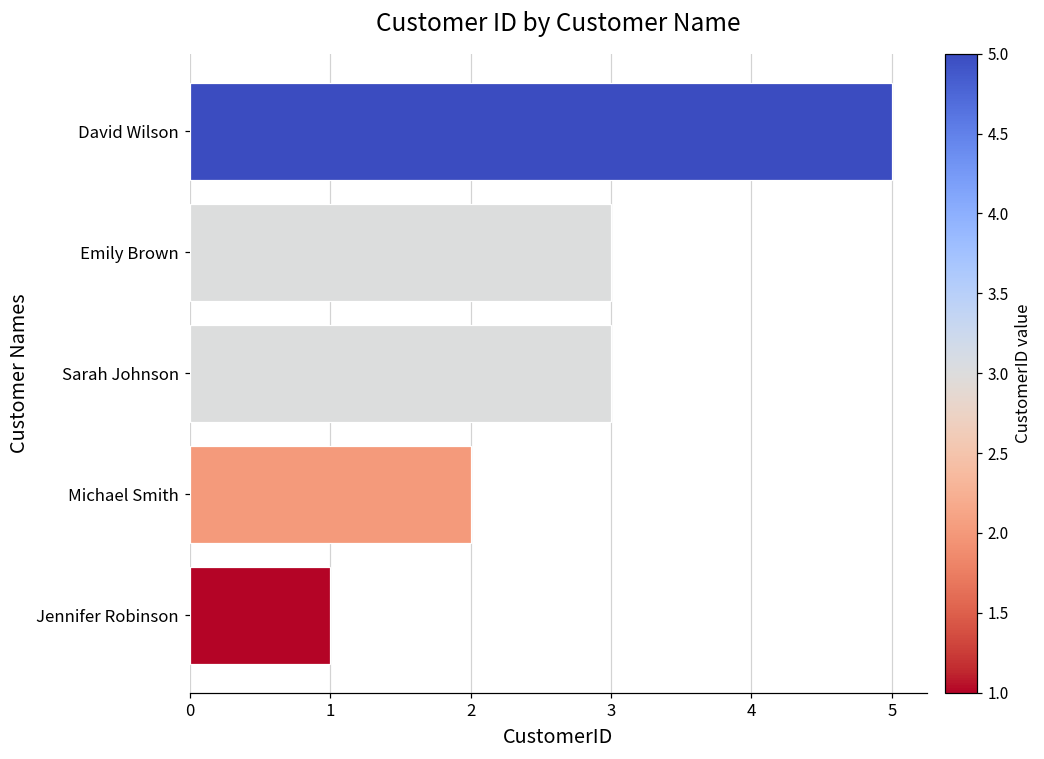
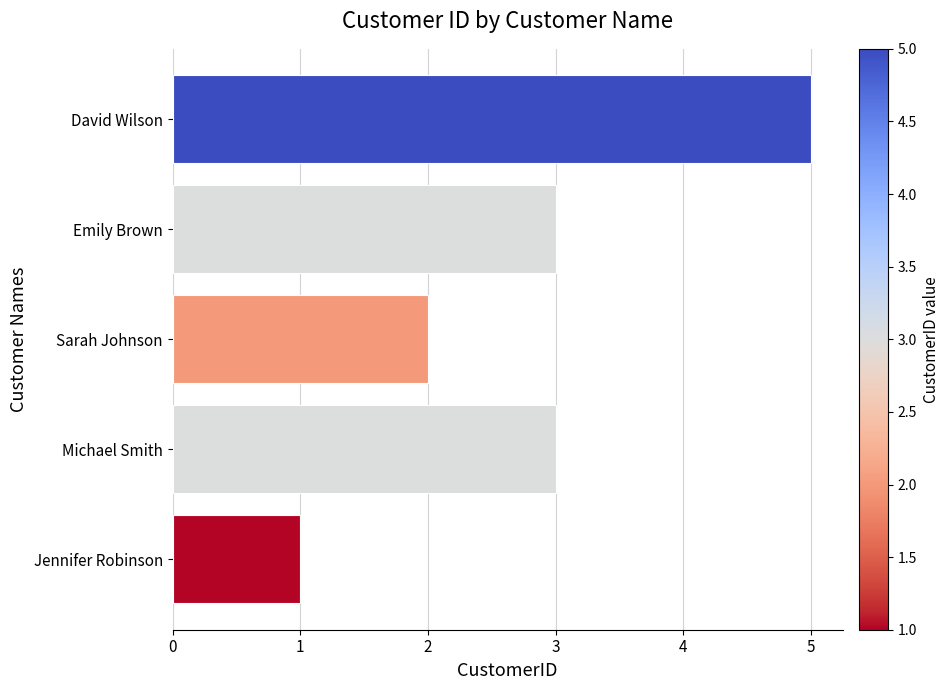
  {
    "David Wilson": 5,
    "Emily Brown": 3,
-   "Sarah Johnson": 3,
-   "Michael Smith": 2,
+   "Sarah Johnson": 2,
+   "Michael Smith": 3,
    "Jennifer Robinson": 1
  }
